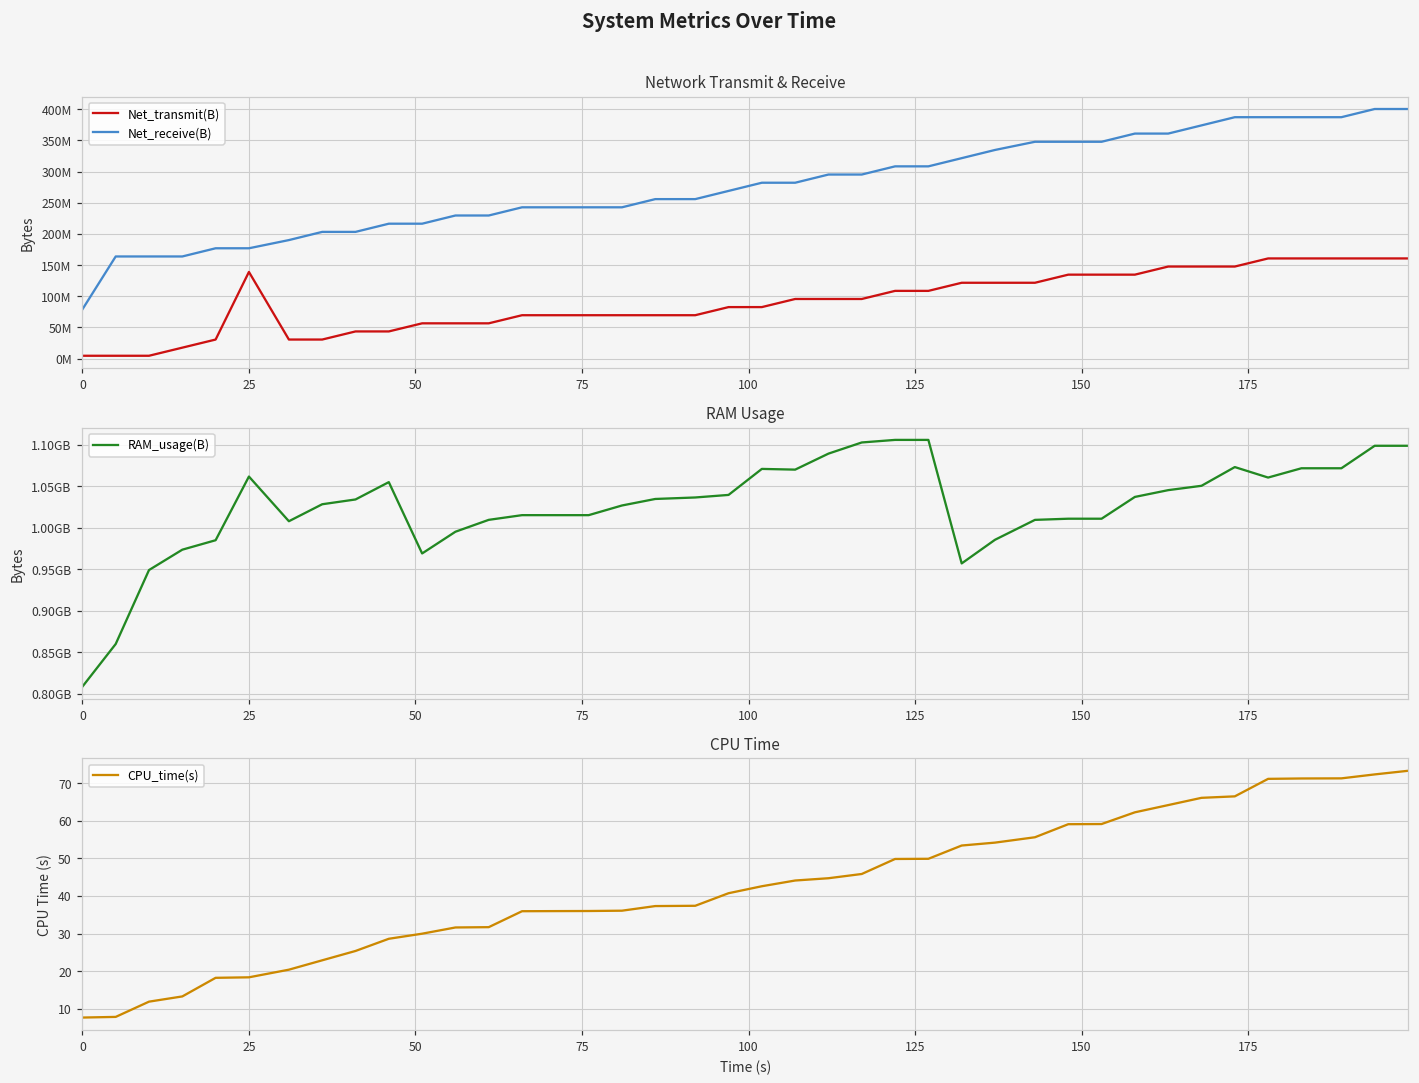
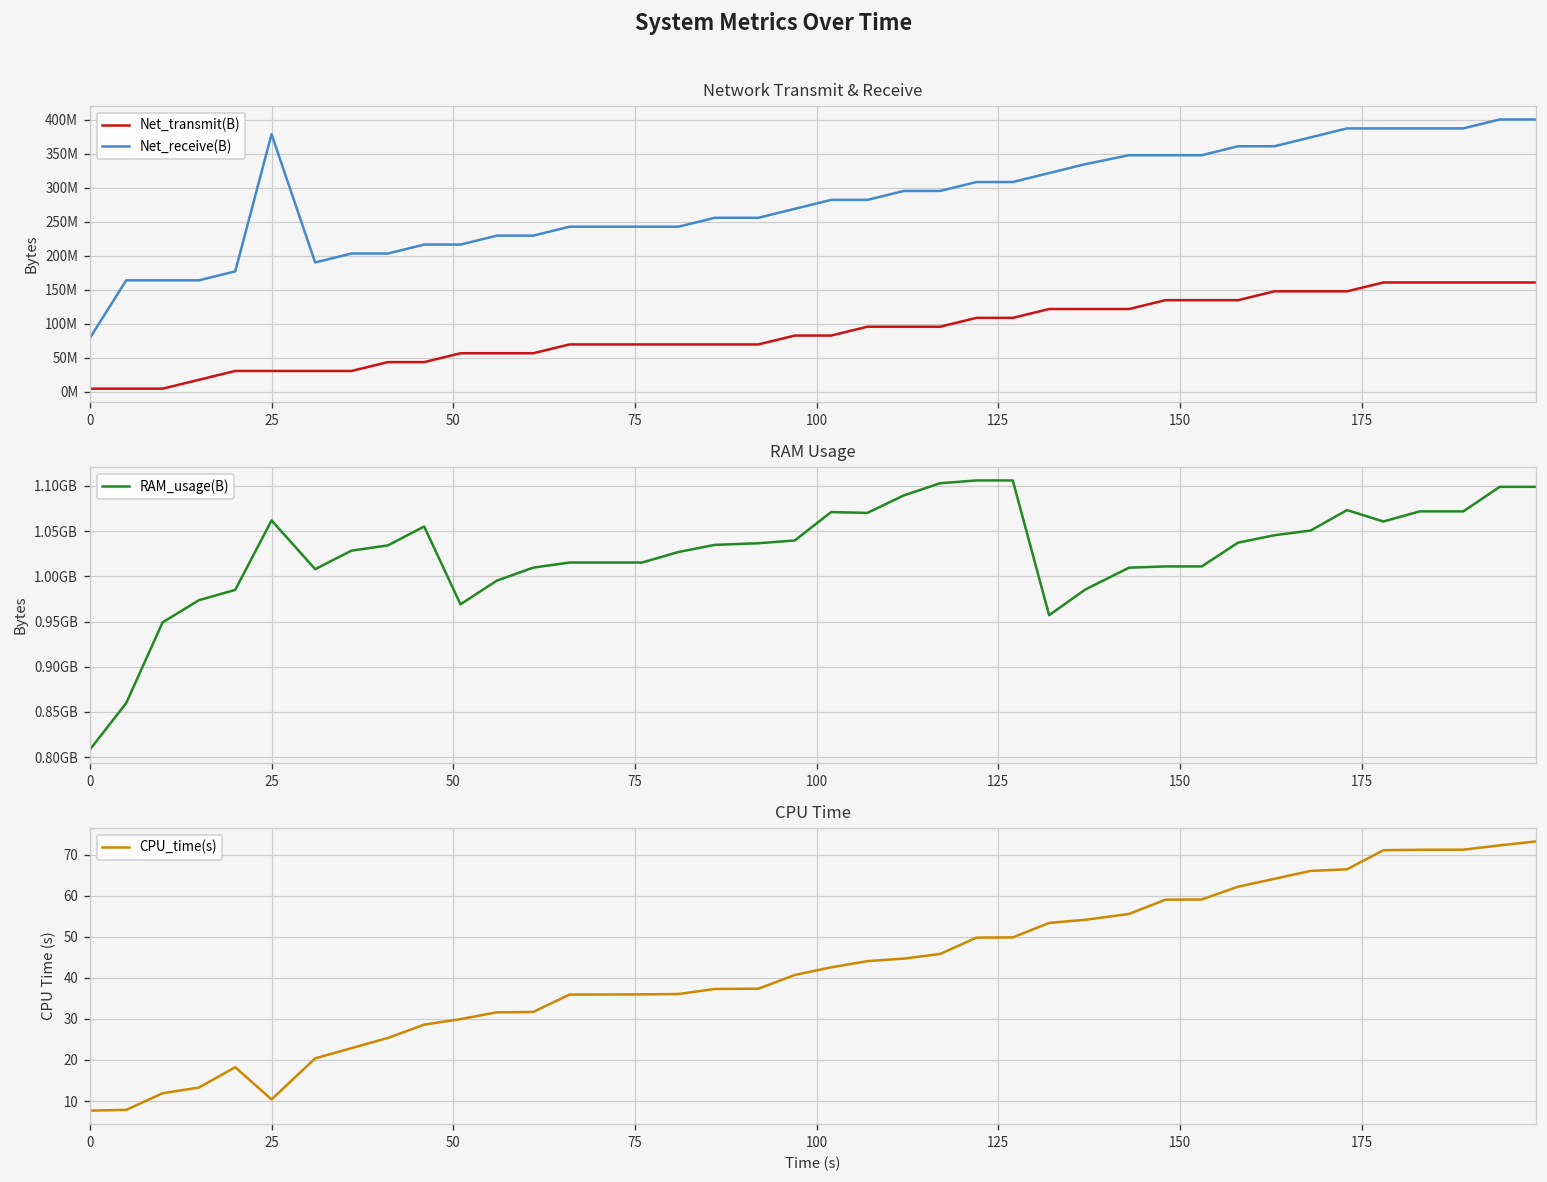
  {
    "Network Transmit & Receive": {
      "Net_transmit(B)": {
        "0": "0",
-       "25": "140000000"
+       "25": "30000000"
      },
      "Net_receive(B)": {
        "0": "80000000",
-       "25": "180000000"
+       "25": "380000000"
      }
    },
    "RAM Usage": {
      "0": "0.81GB",
      "25": "1.06GB"
    },
    "CPU Time": {
      "0": "8",
-     "25": "18"
+     "25": "10"
    }
  }
